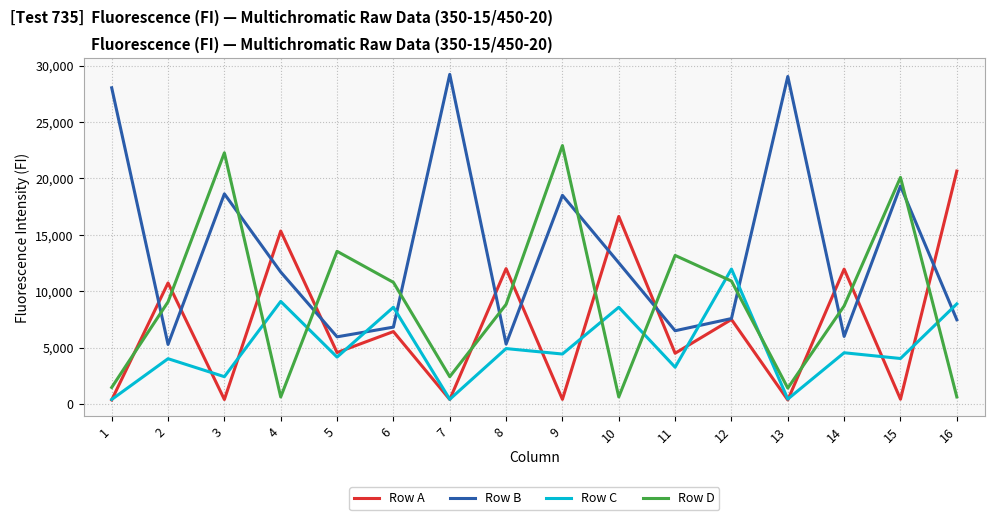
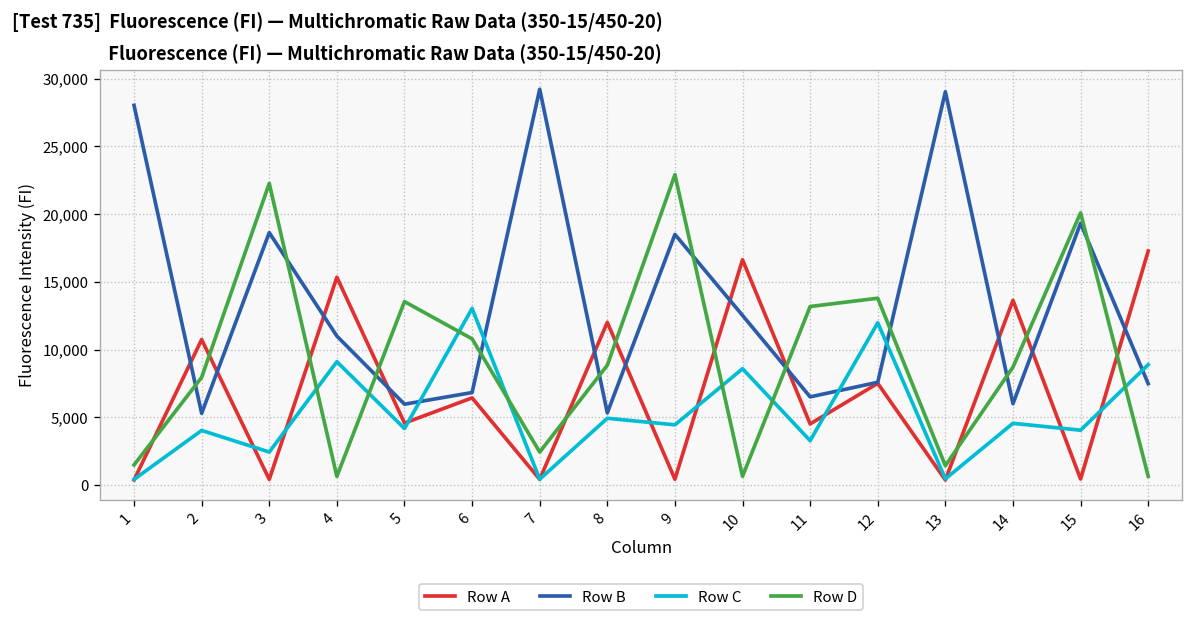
  {
    "Row A": {
      "2": "10,700",
      "3": "400",
      "4": "15,300",
      "5": "4,600",
      "6": "6,400",
      "8": "12,000",
      "9": "400",
      "10": "16,600",
      "11": "4,500",
-     "14": "12,000",
+     "14": "13,600",
      "15": "400",
-     "16": "20,700"
+     "16": "17,300"
    },
    "Row B": {
      "1": "28,000",
      "2": "5,300",
      "3": "18,600",
-     "4": "11,700",
+     "4": "11,000",
      "5": "6,000",
      "6": "6,800",
      "7": "29,200",
      "8": "5,300",
      "9": "18,500",
      "10": "12,500",
      "11": "6,500",
      "13": "29,000",
      "14": "6,000",
      "15": "19,300",
      "16": "7,500"
    },
    "Row C": {
      "2": "4,000",
      "3": "2,400",
      "4": "9,100",
      "5": "4,200",
-     "6": "8,600",
+     "6": "13,000",
      "8": "4,900",
      "9": "4,400",
      "10": "8,600",
      "11": "3,300",
      "12": "12,000",
      "14": "4,600",
      "15": "4,000",
      "16": "8,900"
    },
    "Row D": {
      "1": "1,500",
-     "2": "9,100",
+     "2": "8,000",
      "3": "22,300",
      "4": "600",
      "5": "13,500",
      "6": "10,800",
      "7": "2,400",
      "8": "8,800",
      "9": "22,900",
      "10": "600",
      "11": "13,200",
-     "12": "10,900",
+     "12": "13,800",
      "13": "1,400",
      "14": "8,700",
      "15": "20,100",
      "16": "600"
    }
  }
